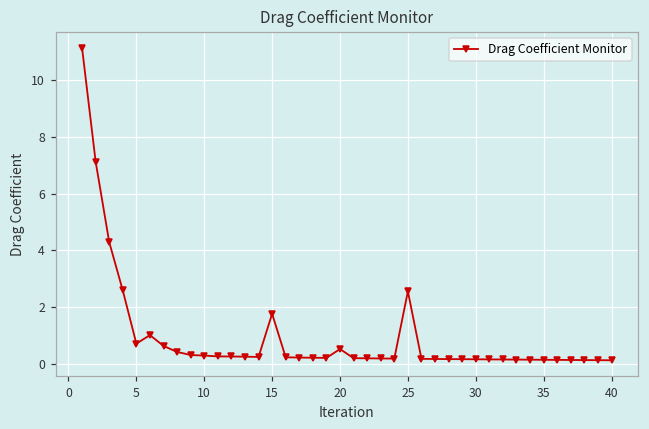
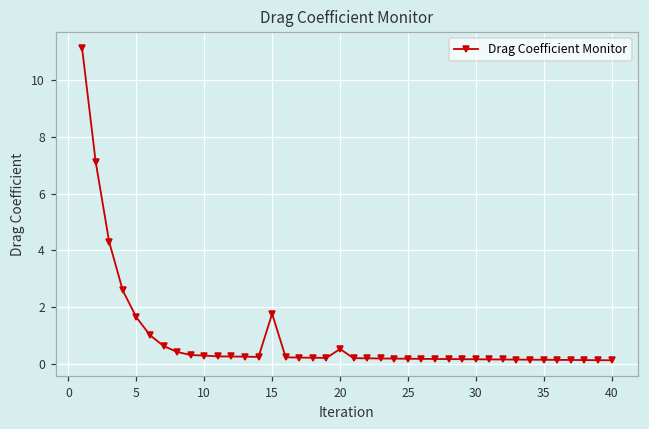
  {
-   "5": 0.7,
+   "5": 1.6,
    "10": 0.3,
    "15": 1.8,
    "20": 0.5,
-   "25": 2.6,
+   "25": 0.2,
    "30": 0.2,
    "35": 0.1,
    "40": 0.1
  }
